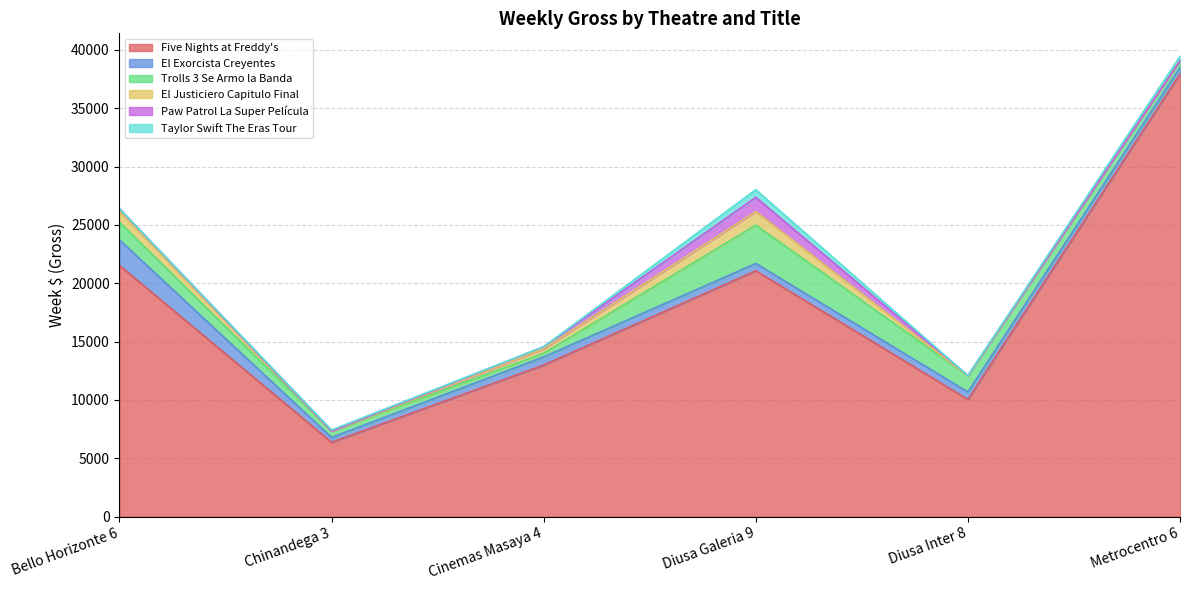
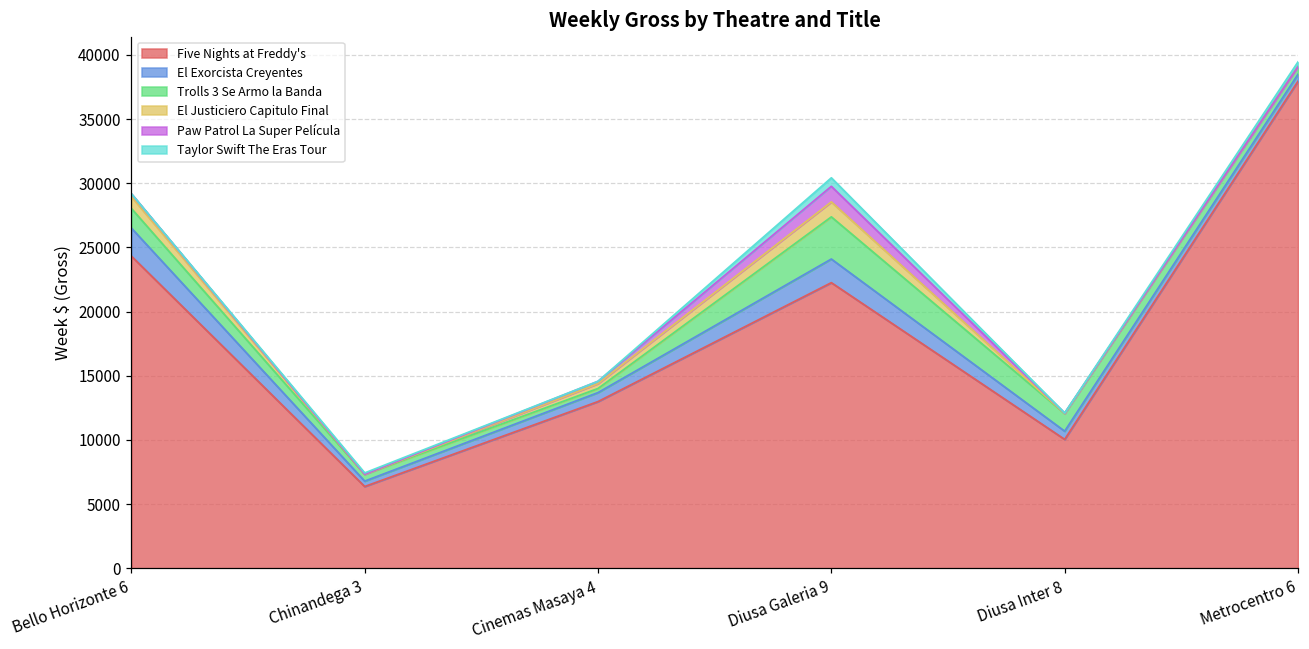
  {
    "Five Nights at Freddy's": {
-     "Bello Horizonte 6": 21500,
+     "Bello Horizonte 6": 24300,
      "Chinandega 3": 6400,
      "Cinemas Masaya 4": 13000,
-     "Diusa Galeria 9": 21100,
+     "Diusa Galeria 9": 22300,
      "Diusa Inter 8": 10000,
      "Metrocentro 6": 37900
    },
    "El Exorcista Creyentes": {
      "Bello Horizonte 6": 2200,
      "Chinandega 3": 400,
      "Cinemas Masaya 4": 700,
-     "Diusa Galeria 9": 600,
+     "Diusa Galeria 9": 1800,
      "Diusa Inter 8": 600,
      "Metrocentro 6": 500
    },
    "Trolls 3 Se Armo la Banda": {
      "Bello Horizonte 6": 1500,
      "Cinemas Masaya 4": 300,
      "Diusa Galeria 9": 3300
    },
    "El Justiciero Capitulo Final": {
      "Diusa Galeria 9": 1200
    },
    "Paw Patrol La Super Película": {
      "Diusa Galeria 9": 1200
    },
    "Taylor Swift The Eras Tour": {
      "Diusa Galeria 9": 700,
      "Metrocentro 6": 400
    }
  }
